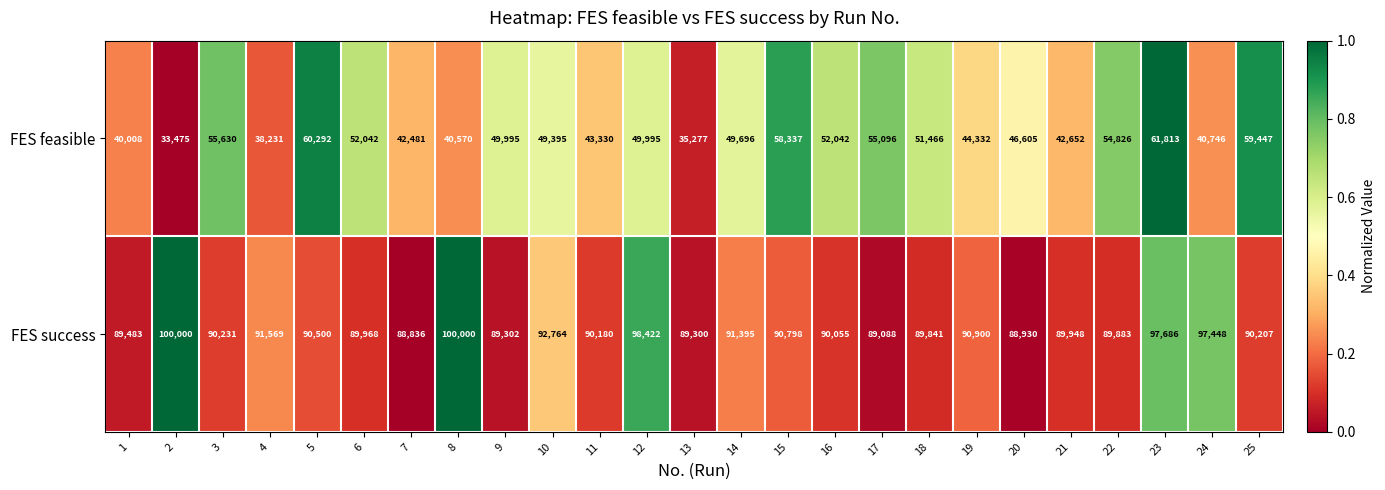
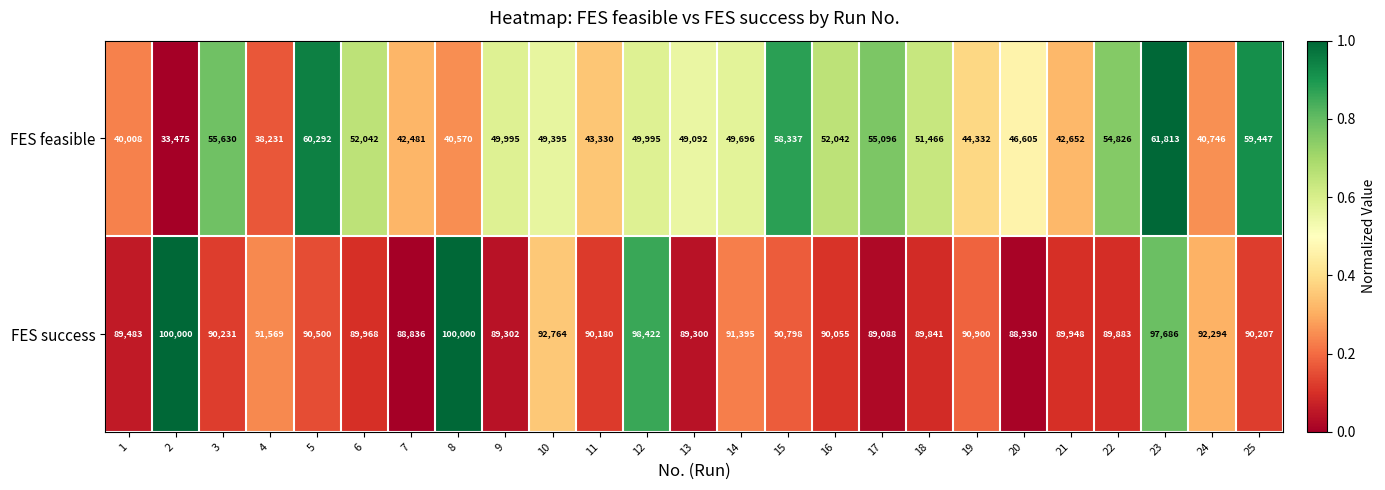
  {
    "FES feasible": {
      "1": "40,008",
      "2": "33,475",
      "3": "55,630",
      "4": "38,231",
      "5": "60,292",
      "6": "52,042",
      "7": "42,481",
      "8": "40,570",
      "9": "49,995",
      "10": "49,395",
      "11": "43,330",
      "12": "49,995",
-     "13": "35,277",
+     "13": "49,092",
      "14": "49,696",
      "15": "58,337",
      "16": "52,042",
      "17": "55,096",
      "18": "51,466",
      "19": "44,332",
      "20": "46,605",
      "21": "42,652",
      "22": "54,826",
      "23": "61,813",
      "24": "40,746",
      "25": "59,447"
    },
    "FES success": {
      "1": "89,483",
      "2": "100,000",
      "3": "90,231",
      "4": "91,569",
      "5": "90,500",
      "6": "89,968",
      "7": "88,836",
      "8": "100,000",
      "9": "89,302",
      "10": "92,764",
      "11": "90,180",
      "12": "98,422",
      "13": "89,300",
      "14": "91,395",
      "15": "90,798",
      "16": "90,055",
      "17": "89,088",
      "18": "89,841",
      "19": "90,900",
      "20": "88,930",
      "21": "89,948",
      "22": "89,883",
      "23": "97,686",
-     "24": "97,448",
+     "24": "92,294",
      "25": "90,207"
    }
  }
